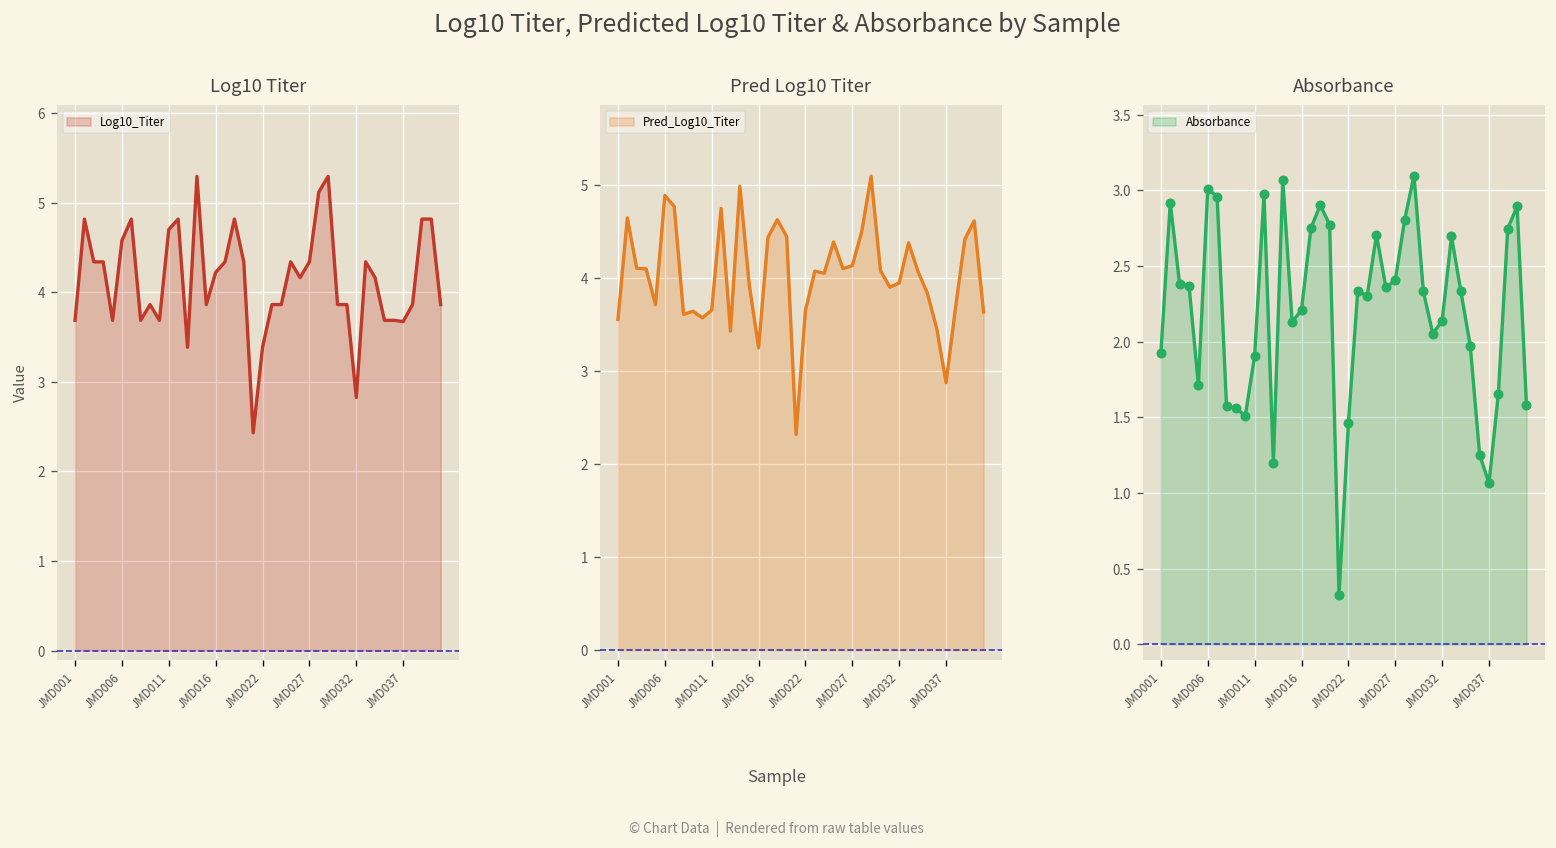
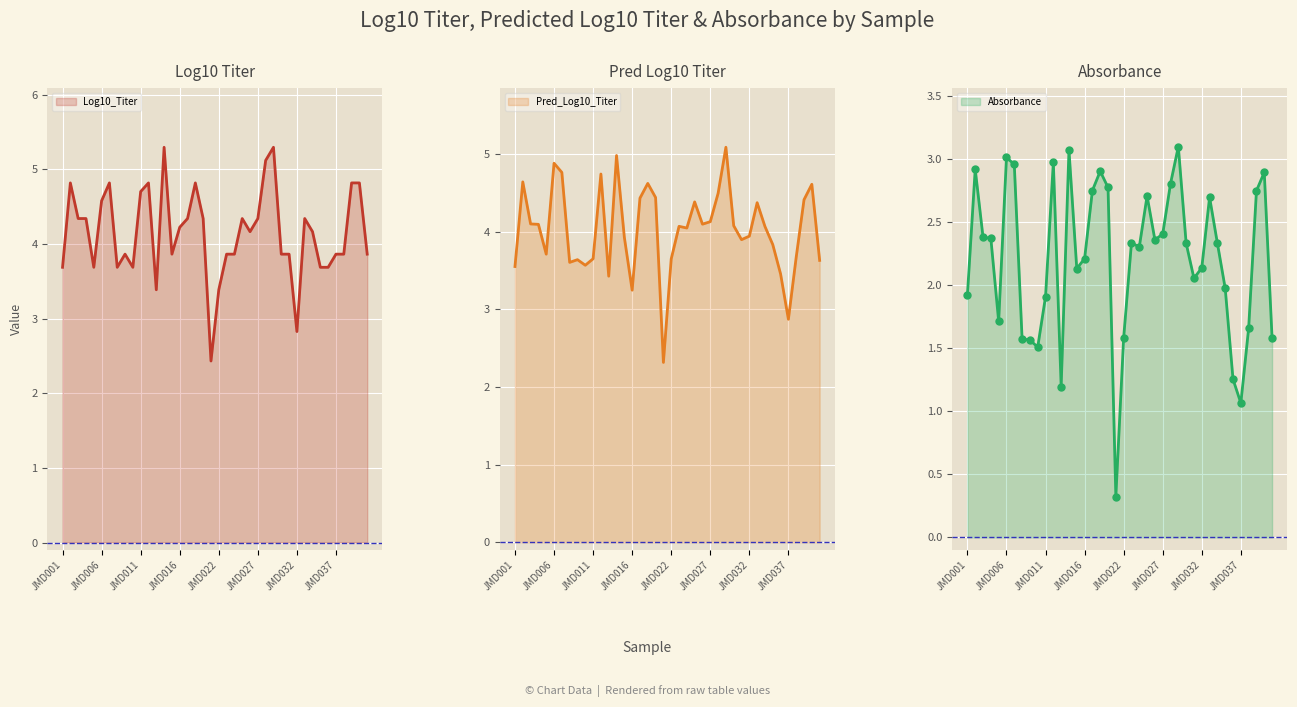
  {
    "Log10 Titer": {
      "JMD001": 3.7,
      "JMD006": 4.6,
      "JMD011": 4.7,
      "JMD016": 4.2,
      "JMD022": 3.4,
      "JMD027": 4.3,
      "JMD032": 2.8,
-     "JMD037": 3.7
+     "JMD037": 3.9
    },
    "Pred Log10 Titer": {
      "JMD001": 3.6,
      "JMD006": 4.9,
      "JMD011": 3.7,
      "JMD016": 3.2,
      "JMD022": 3.7,
      "JMD027": 4.1,
      "JMD032": 3.9,
      "JMD037": 2.9
    },
    "Absorbance": {
      "JMD001": 1.92,
      "JMD006": 3.01,
      "JMD011": 1.91,
      "JMD016": 2.21,
-     "JMD022": 1.46,
+     "JMD022": 1.58,
      "JMD027": 2.41,
      "JMD032": 2.14,
      "JMD037": 1.07
    }
  }
